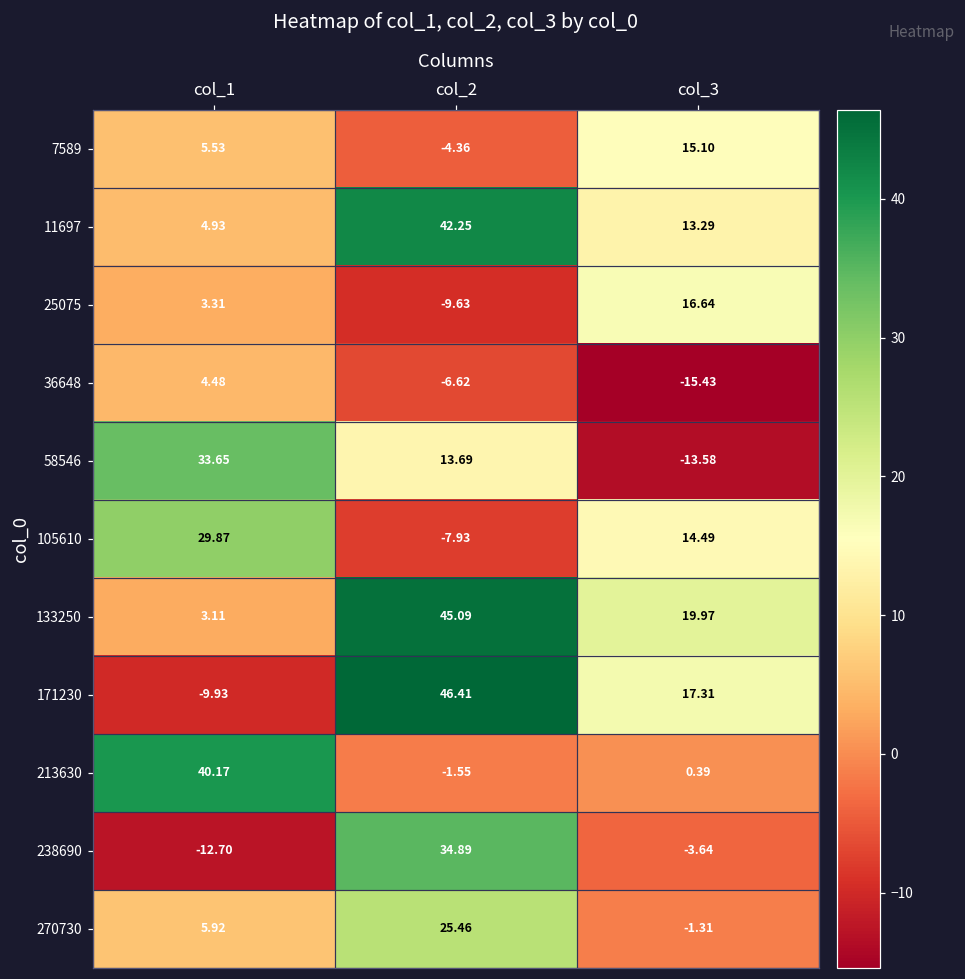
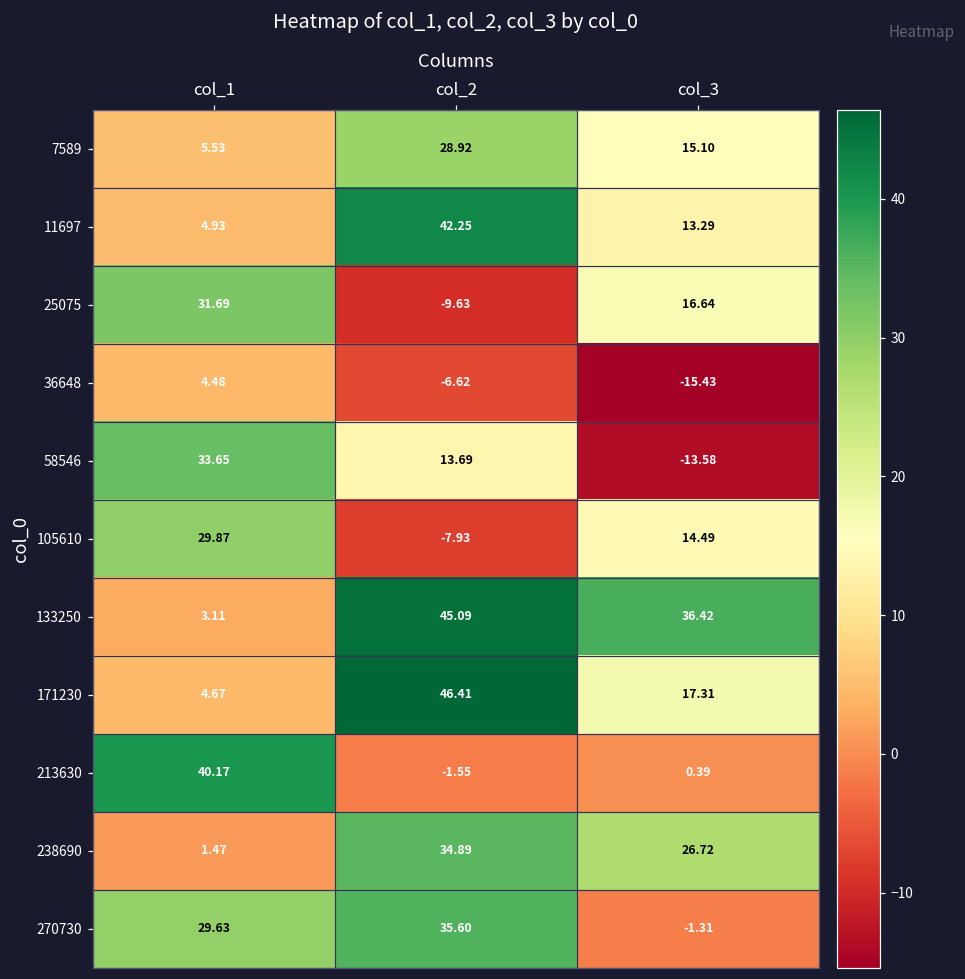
  {
    "7589": {
      "col_1": 5.53,
-     "col_2": -4.36,
+     "col_2": 28.92,
      "col_3": 15.10
    },
    "11697": {
      "col_1": 4.93,
      "col_2": 42.25,
      "col_3": 13.29
    },
    "25075": {
-     "col_1": 3.31,
+     "col_1": 31.69,
      "col_2": -9.63,
      "col_3": 16.64
    },
    "36648": {
      "col_1": 4.48,
      "col_2": -6.62,
      "col_3": -15.43
    },
    "58546": {
      "col_1": 33.65,
      "col_2": 13.69,
      "col_3": -13.58
    },
    "105610": {
      "col_1": 29.87,
      "col_2": -7.93,
      "col_3": 14.49
    },
    "133250": {
      "col_1": 3.11,
      "col_2": 45.09,
-     "col_3": 19.97
+     "col_3": 36.42
    },
    "171230": {
-     "col_1": -9.93,
+     "col_1": 4.67,
      "col_2": 46.41,
      "col_3": 17.31
    },
    "213630": {
      "col_1": 40.17,
      "col_2": -1.55,
      "col_3": 0.39
    },
    "238690": {
-     "col_1": -12.70,
+     "col_1": 1.47,
      "col_2": 34.89,
-     "col_3": -3.64
+     "col_3": 26.72
    },
    "270730": {
-     "col_1": 5.92,
-     "col_2": 25.46,
+     "col_1": 29.63,
+     "col_2": 35.60,
      "col_3": -1.31
    }
  }
